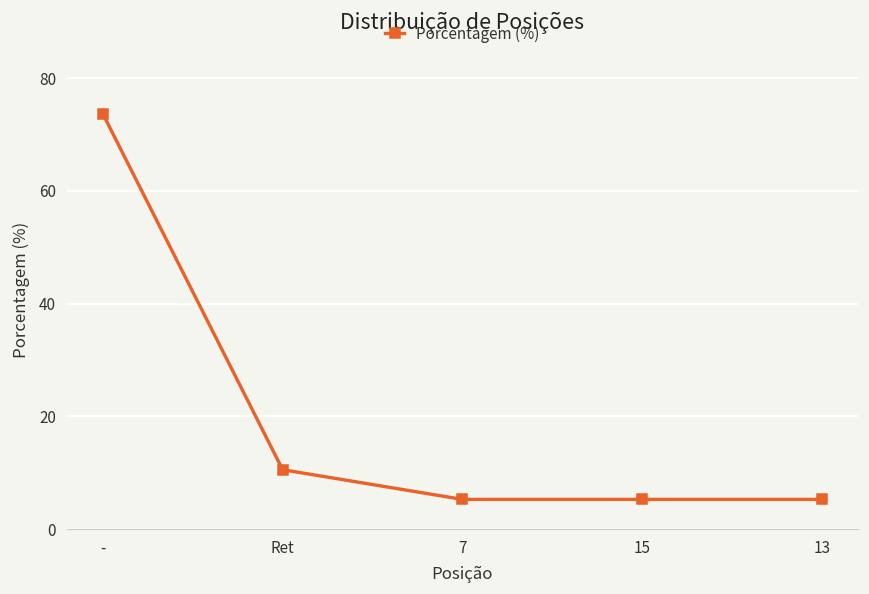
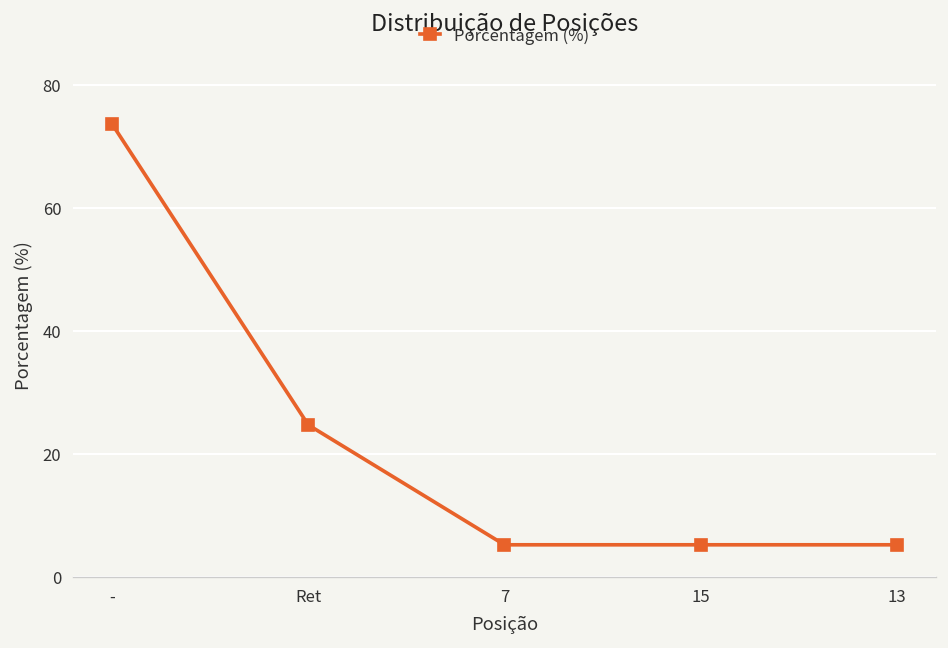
  {
    "-": 74,
-   "Ret": 11,
+   "Ret": 25,
    "7": 5,
    "15": 5,
    "13": 5
  }
